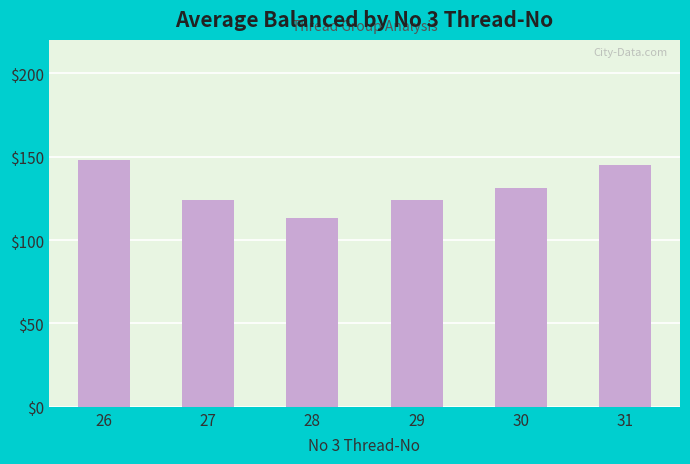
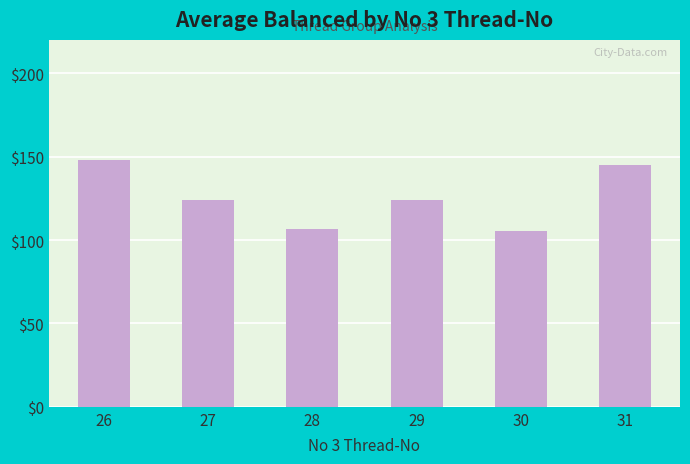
  {
    "26": "$148",
    "27": "$124",
-   "28": "$113",
+   "28": "$107",
    "29": "$124",
-   "30": "$131",
+   "30": "$106",
    "31": "$145"
  }
